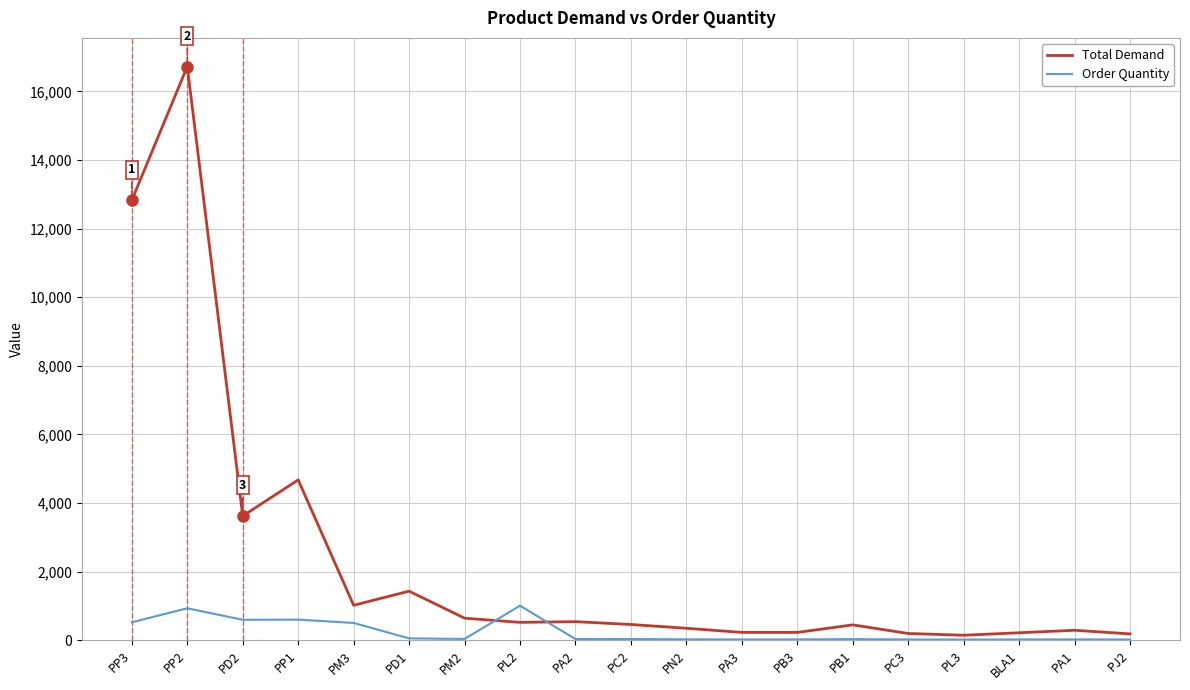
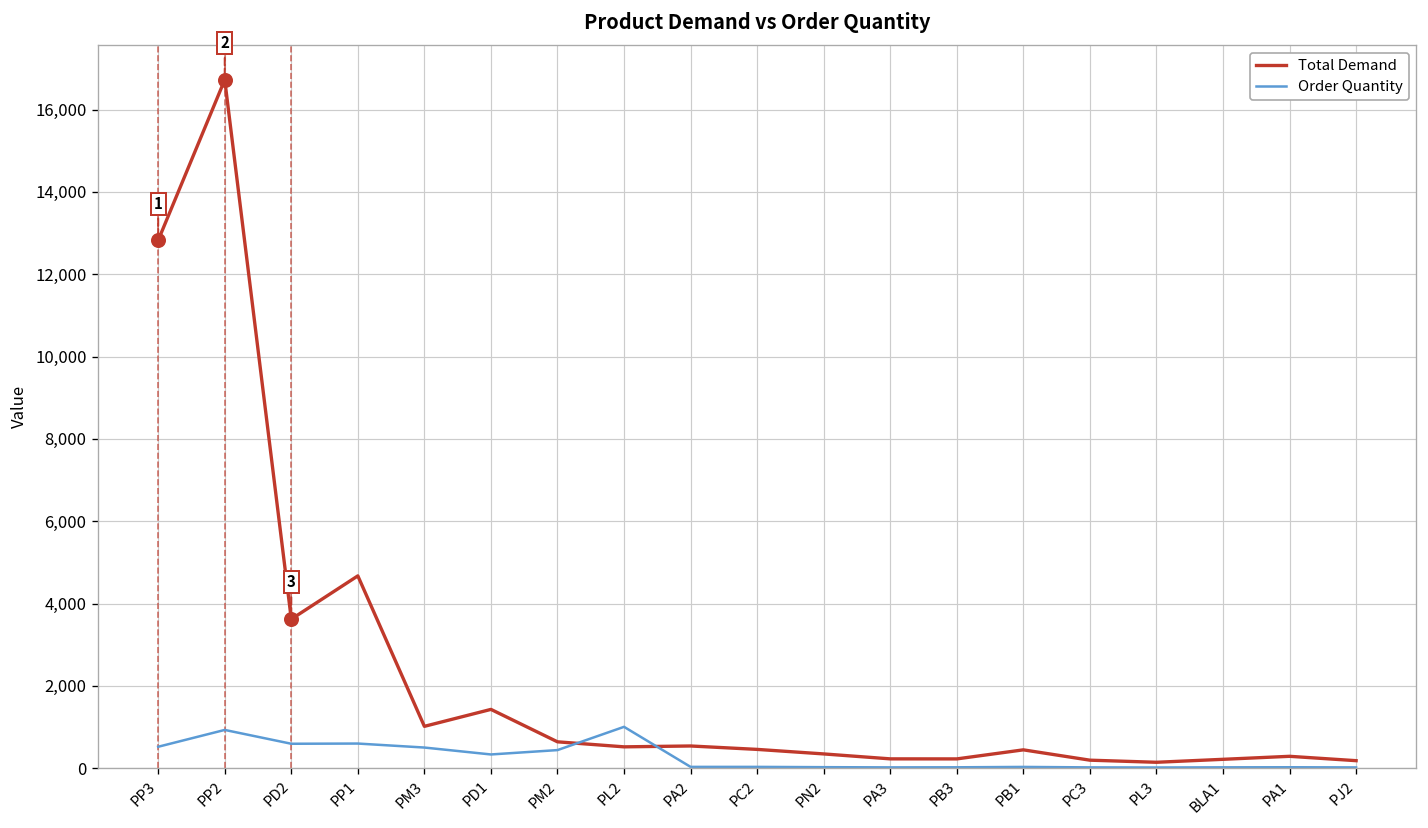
  {
    "Order Quantity": {
      "PP3": "500",
      "PP2": "900",
      "PD2": "600",
      "PP1": "600",
      "PM3": "500",
-     "PD1": "100",
-     "PM2": "0",
+     "PD1": "300",
+     "PM2": "400",
      "PL2": "1,000",
      "PA2": "0",
      "PC2": "0",
      "PN2": "0",
      "PA3": "0",
      "PB3": "0",
      "PB1": "0",
      "PC3": "0",
      "PL3": "0",
      "BLA1": "0",
      "PA1": "0",
      "PJ2": "0"
    }
  }
